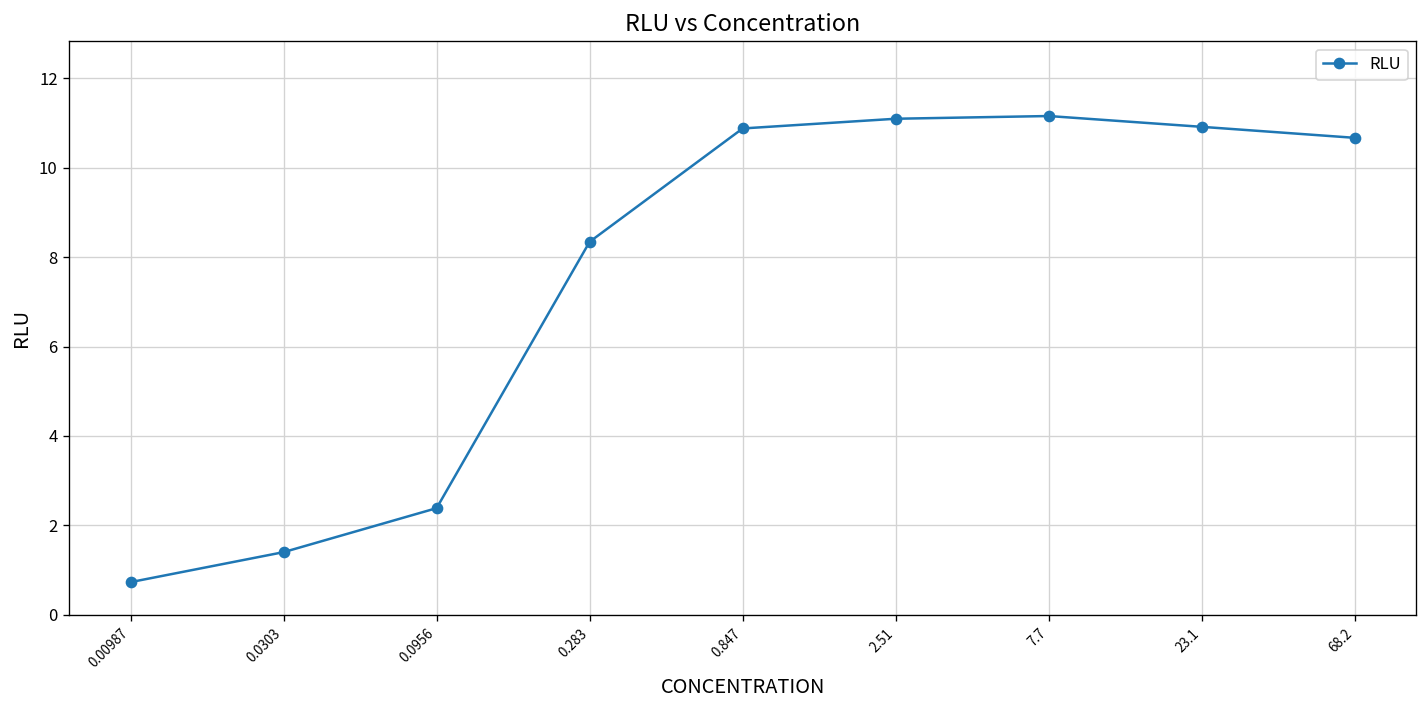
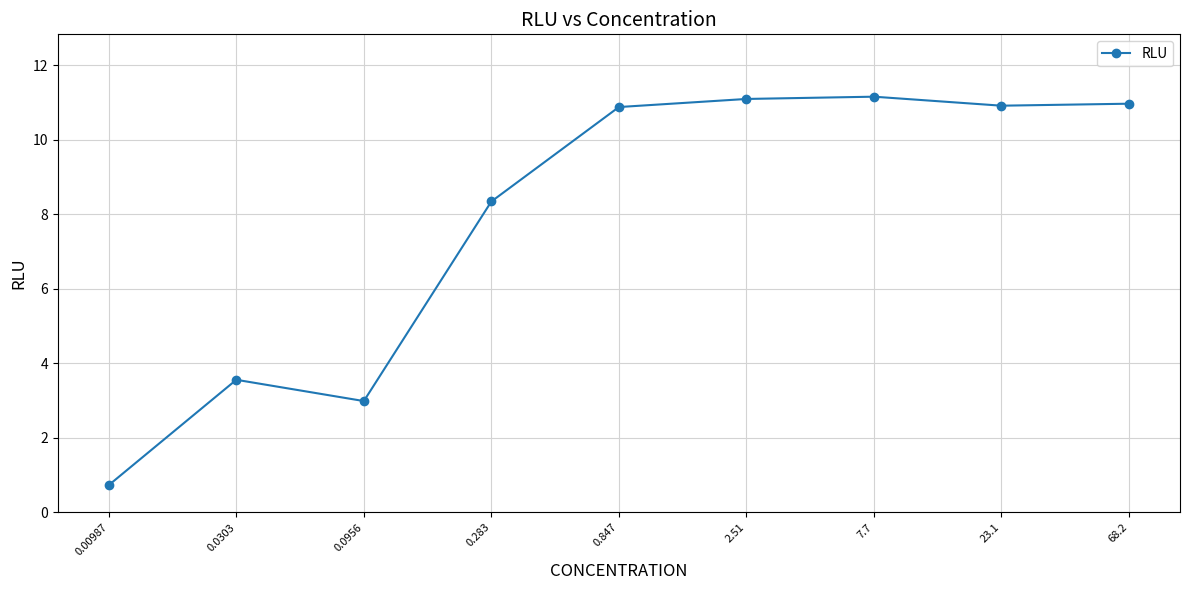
  {
    "0.00987": 0.7,
-   "0.0303": 1.4,
-   "0.0956": 2.4,
+   "0.0303": 3.6,
+   "0.0956": 3.0,
    "0.283": 8.3,
    "0.847": 10.9,
    "2.51": 11.1,
    "7.7": 11.2,
    "23.1": 10.9,
-   "68.2": 10.7
+   "68.2": 11.0
  }
